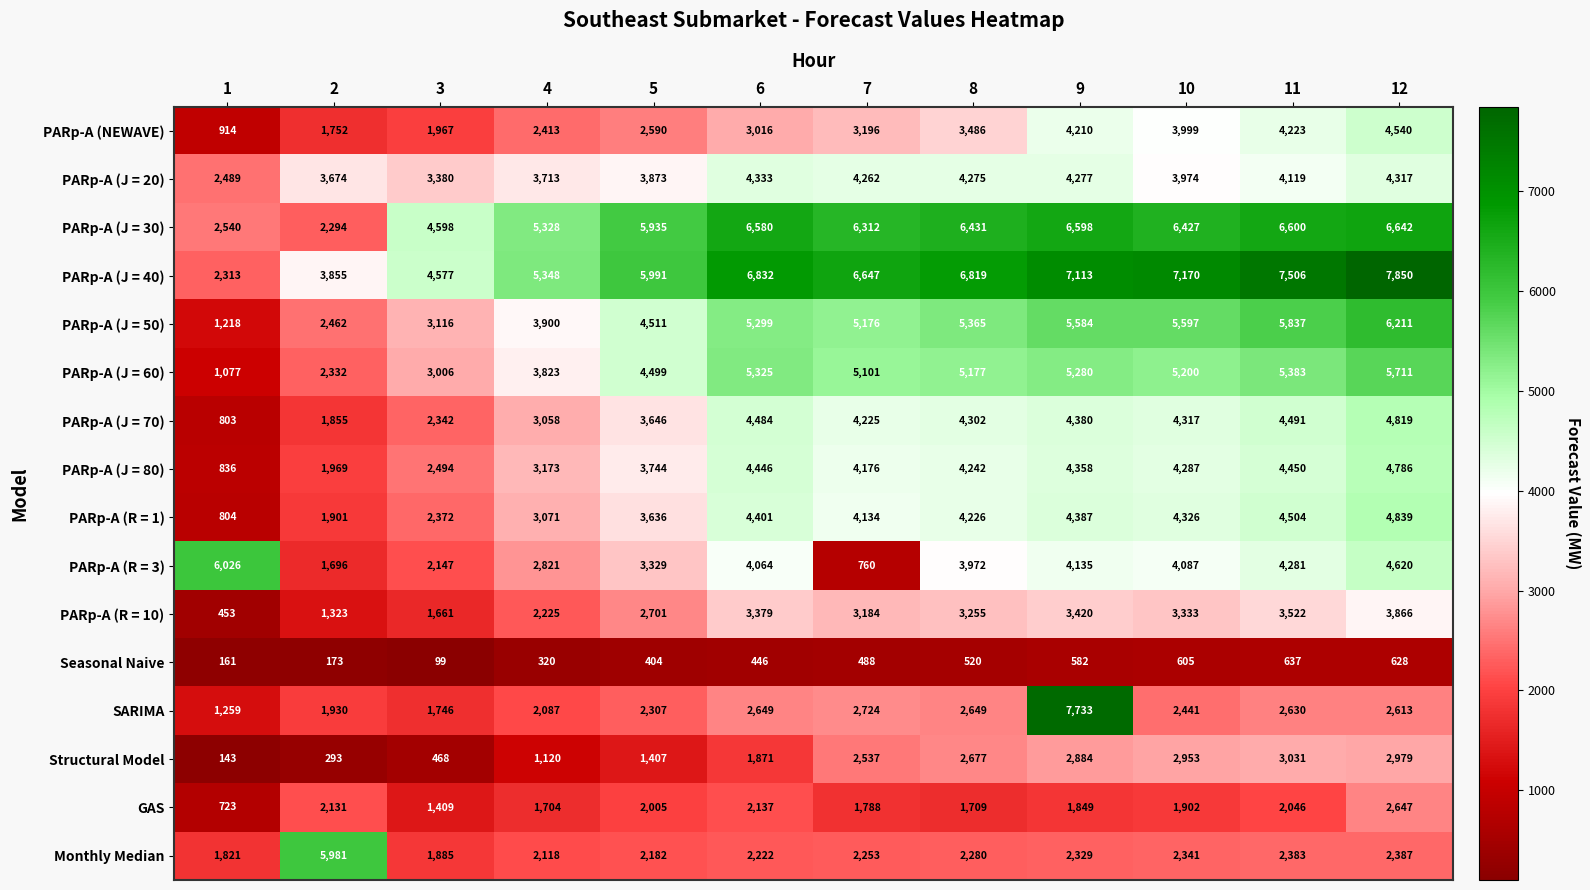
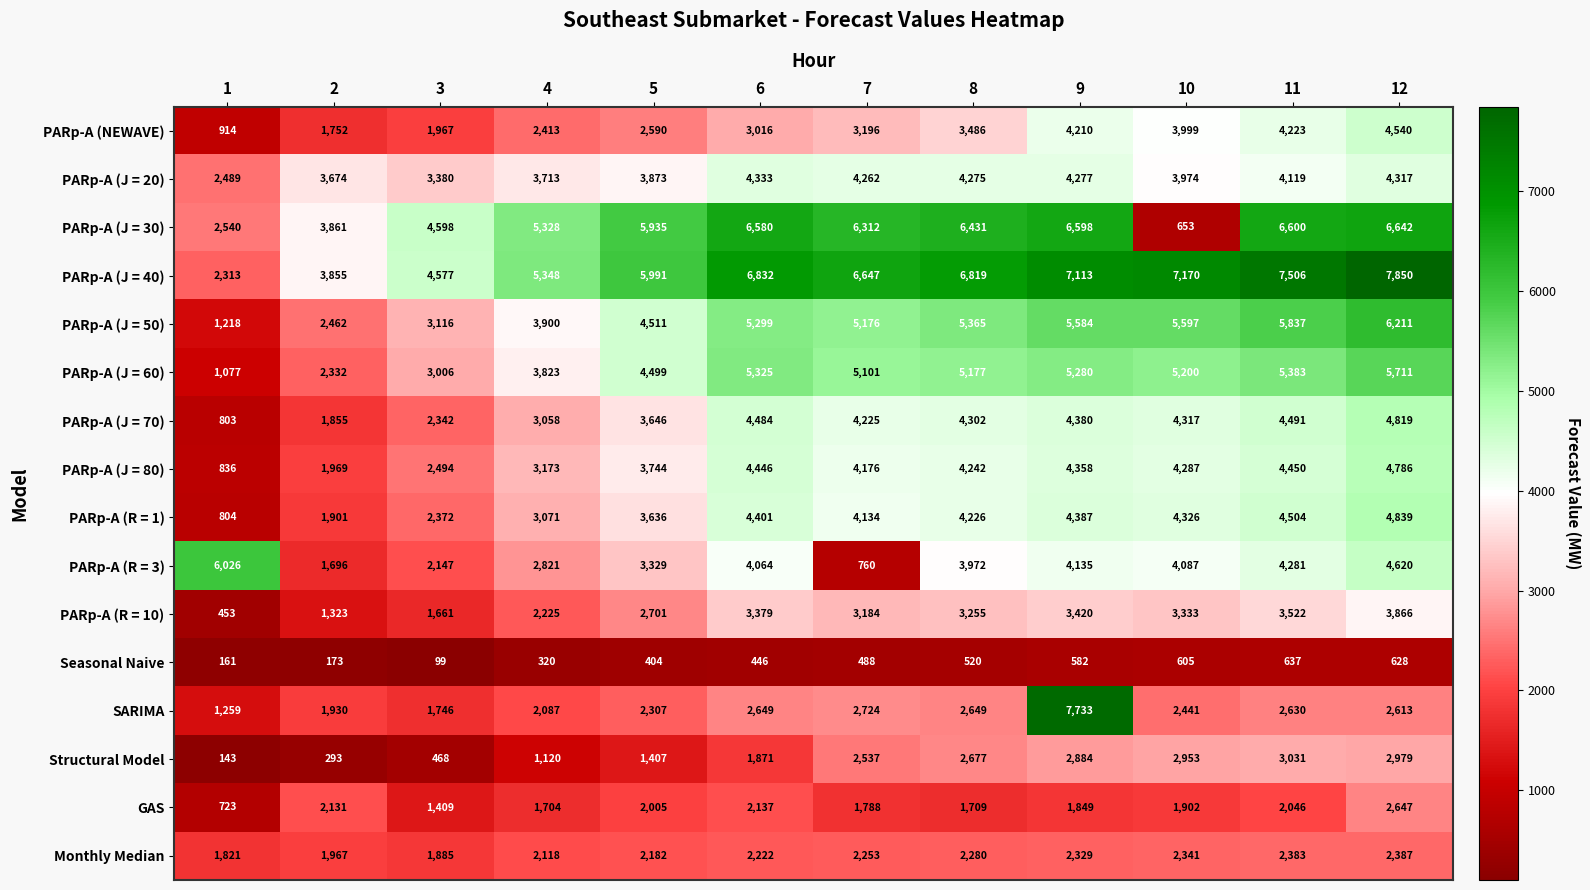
  {
    "PARp-A (NEWAVE)": {
      "1": "914",
      "2": "1,752",
      "3": "1,967",
      "4": "2,413",
      "5": "2,590",
      "6": "3,016",
      "7": "3,196",
      "8": "3,486",
      "9": "4,210",
      "10": "3,999",
      "11": "4,223",
      "12": "4,540"
    },
    "PARp-A (J = 20)": {
      "1": "2,489",
      "2": "3,674",
      "3": "3,380",
      "4": "3,713",
      "5": "3,873",
      "6": "4,333",
      "7": "4,262",
      "8": "4,275",
      "9": "4,277",
      "10": "3,974",
      "11": "4,119",
      "12": "4,317"
    },
    "PARp-A (J = 30)": {
      "1": "2,540",
-     "2": "2,294",
+     "2": "3,861",
      "3": "4,598",
      "4": "5,328",
      "5": "5,935",
      "6": "6,580",
      "7": "6,312",
      "8": "6,431",
      "9": "6,598",
-     "10": "6,427",
+     "10": "653",
      "11": "6,600",
      "12": "6,642"
    },
    "PARp-A (J = 40)": {
      "1": "2,313",
      "2": "3,855",
      "3": "4,577",
      "4": "5,348",
      "5": "5,991",
      "6": "6,832",
      "7": "6,647",
      "8": "6,819",
      "9": "7,113",
      "10": "7,170",
      "11": "7,506",
      "12": "7,850"
    },
    "PARp-A (J = 50)": {
      "1": "1,218",
      "2": "2,462",
      "3": "3,116",
      "4": "3,900",
      "5": "4,511",
      "6": "5,299",
      "7": "5,176",
      "8": "5,365",
      "9": "5,584",
      "10": "5,597",
      "11": "5,837",
      "12": "6,211"
    },
    "PARp-A (J = 60)": {
      "1": "1,077",
      "2": "2,332",
      "3": "3,006",
      "4": "3,823",
      "5": "4,499",
      "6": "5,325",
      "7": "5,101",
      "8": "5,177",
      "9": "5,280",
      "10": "5,200",
      "11": "5,383",
      "12": "5,711"
    },
    "PARp-A (J = 70)": {
      "1": "803",
      "2": "1,855",
      "3": "2,342",
      "4": "3,058",
      "5": "3,646",
      "6": "4,484",
      "7": "4,225",
      "8": "4,302",
      "9": "4,380",
      "10": "4,317",
      "11": "4,491",
      "12": "4,819"
    },
    "PARp-A (J = 80)": {
      "1": "836",
      "2": "1,969",
      "3": "2,494",
      "4": "3,173",
      "5": "3,744",
      "6": "4,446",
      "7": "4,176",
      "8": "4,242",
      "9": "4,358",
      "10": "4,287",
      "11": "4,450",
      "12": "4,786"
    },
    "PARp-A (R = 1)": {
      "1": "804",
      "2": "1,901",
      "3": "2,372",
      "4": "3,071",
      "5": "3,636",
      "6": "4,401",
      "7": "4,134",
      "8": "4,226",
      "9": "4,387",
      "10": "4,326",
      "11": "4,504",
      "12": "4,839"
    },
    "PARp-A (R = 3)": {
      "1": "6,026",
      "2": "1,696",
      "3": "2,147",
      "4": "2,821",
      "5": "3,329",
      "6": "4,064",
      "7": "760",
      "8": "3,972",
      "9": "4,135",
      "10": "4,087",
      "11": "4,281",
      "12": "4,620"
    },
    "PARp-A (R = 10)": {
      "1": "453",
      "2": "1,323",
      "3": "1,661",
      "4": "2,225",
      "5": "2,701",
      "6": "3,379",
      "7": "3,184",
      "8": "3,255",
      "9": "3,420",
      "10": "3,333",
      "11": "3,522",
      "12": "3,866"
    },
    "Seasonal Naive": {
      "1": "161",
      "2": "173",
      "3": "99",
      "4": "320",
      "5": "404",
      "6": "446",
      "7": "488",
      "8": "520",
      "9": "582",
      "10": "605",
      "11": "637",
      "12": "628"
    },
    "SARIMA": {
      "1": "1,259",
      "2": "1,930",
      "3": "1,746",
      "4": "2,087",
      "5": "2,307",
      "6": "2,649",
      "7": "2,724",
      "8": "2,649",
      "9": "7,733",
      "10": "2,441",
      "11": "2,630",
      "12": "2,613"
    },
    "Structural Model": {
      "1": "143",
      "2": "293",
      "3": "468",
      "4": "1,120",
      "5": "1,407",
      "6": "1,871",
      "7": "2,537",
      "8": "2,677",
      "9": "2,884",
      "10": "2,953",
      "11": "3,031",
      "12": "2,979"
    },
    "GAS": {
      "1": "723",
      "2": "2,131",
      "3": "1,409",
      "4": "1,704",
      "5": "2,005",
      "6": "2,137",
      "7": "1,788",
      "8": "1,709",
      "9": "1,849",
      "10": "1,902",
      "11": "2,046",
      "12": "2,647"
    },
    "Monthly Median": {
      "1": "1,821",
-     "2": "5,981",
+     "2": "1,967",
      "3": "1,885",
      "4": "2,118",
      "5": "2,182",
      "6": "2,222",
      "7": "2,253",
      "8": "2,280",
      "9": "2,329",
      "10": "2,341",
      "11": "2,383",
      "12": "2,387"
    }
  }
